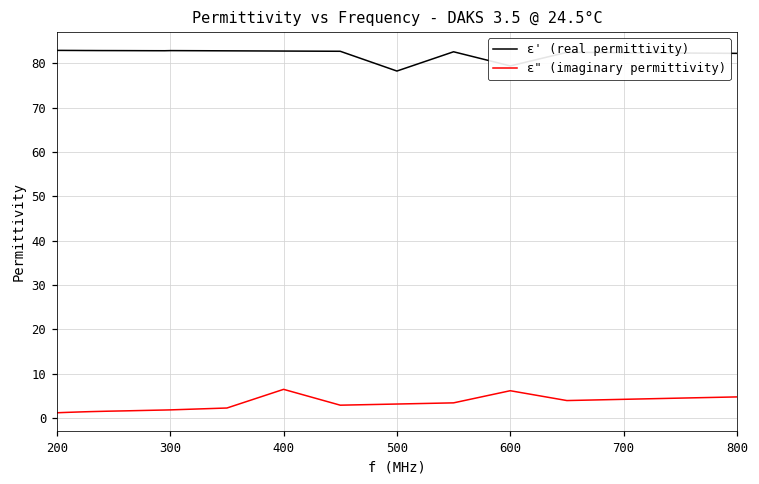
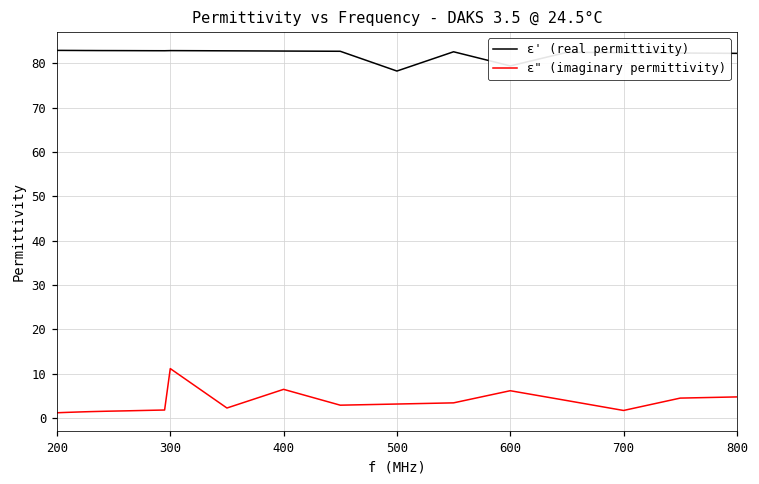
  {
    "ε' (real permittivity)": {
      "200": 83,
      "300": 83,
      "400": 83,
      "500": 78,
      "800": 82
    },
    "ε\" (imaginary permittivity)": {
      "200": 1,
-     "300": 2,
+     "300": 11,
      "400": 6,
      "500": 3,
      "600": 6,
-     "700": 4,
+     "700": 2,
      "800": 5
    }
  }
